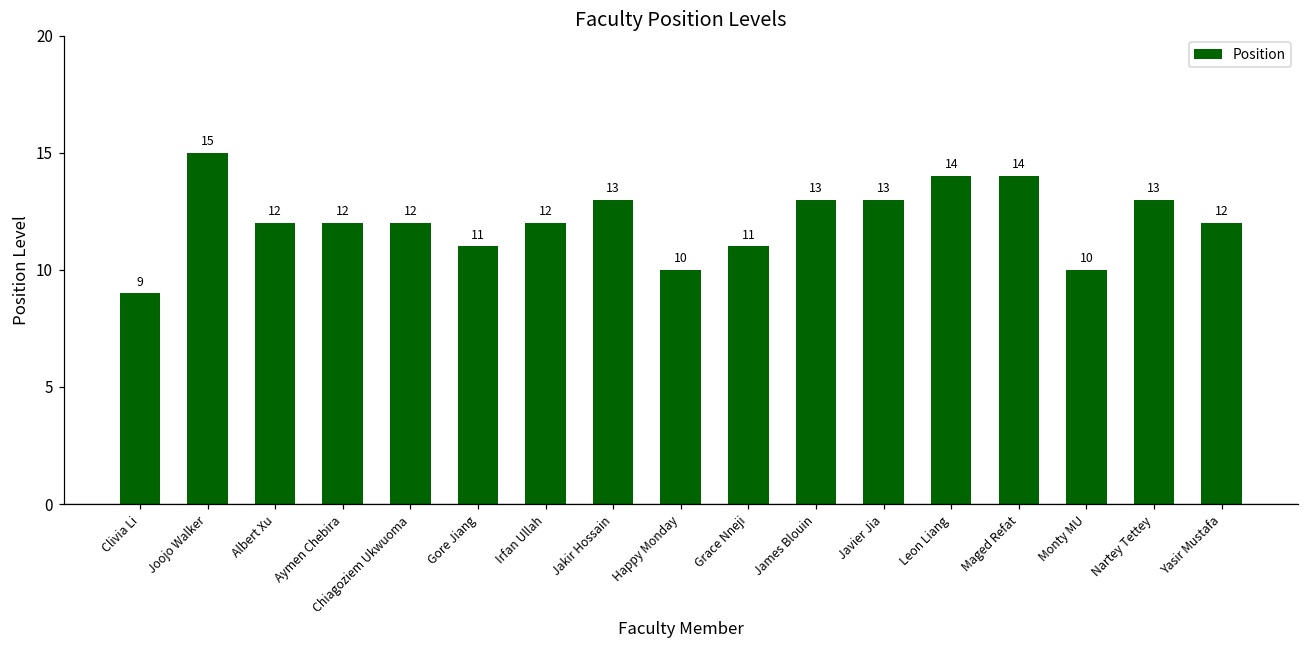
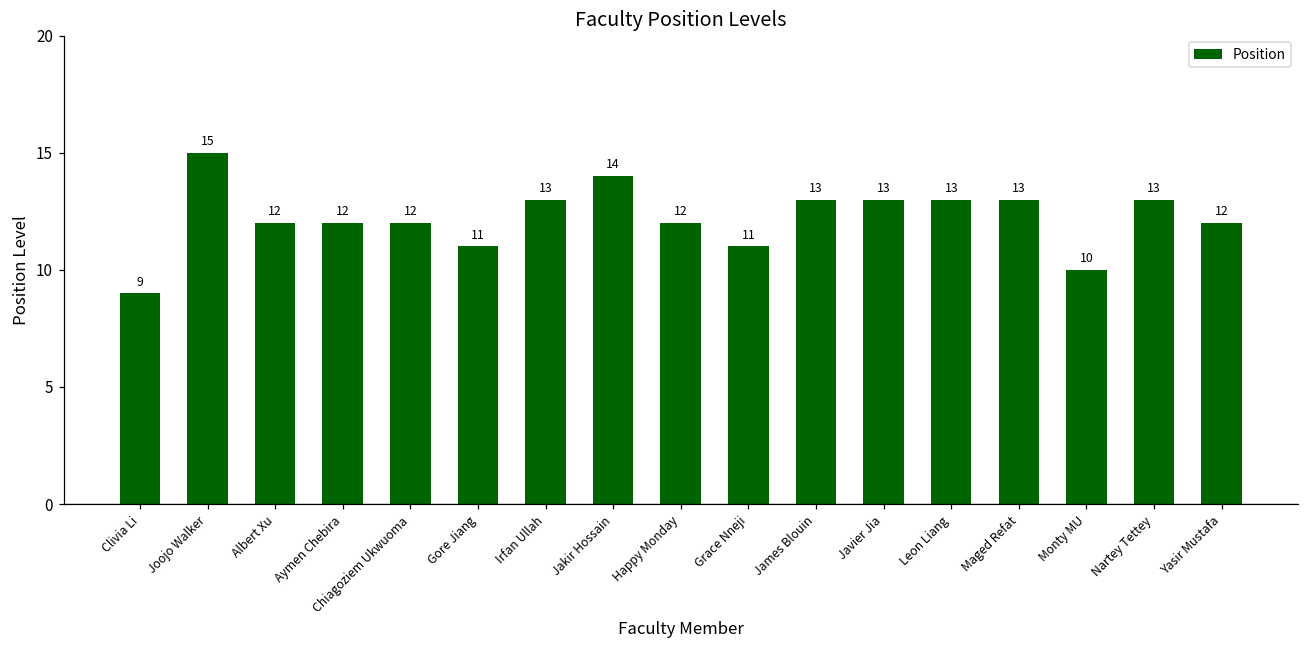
  {
    "Clivia Li": 9,
    "Joojo Walker": 15,
    "Albert Xu": 12,
    "Aymen Chebira": 12,
    "Chiagoziem Ukwuoma": 12,
    "Gore Jiang": 11,
-   "Irfan Ullah": 12,
-   "Jakir Hossain": 13,
-   "Happy Monday": 10,
+   "Irfan Ullah": 13,
+   "Jakir Hossain": 14,
+   "Happy Monday": 12,
    "Grace Nneji": 11,
    "James Blouin": 13,
    "Javier Jia": 13,
-   "Leon Liang": 14,
-   "Maged Refat": 14,
+   "Leon Liang": 13,
+   "Maged Refat": 13,
    "Monty MU": 10,
    "Nartey Tettey": 13,
    "Yasir Mustafa": 12
  }
